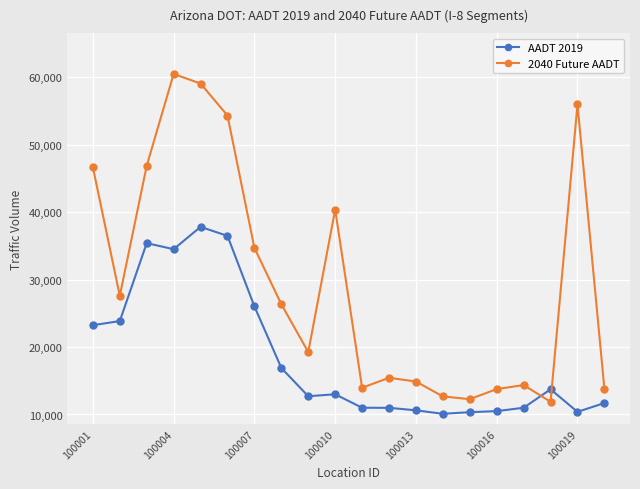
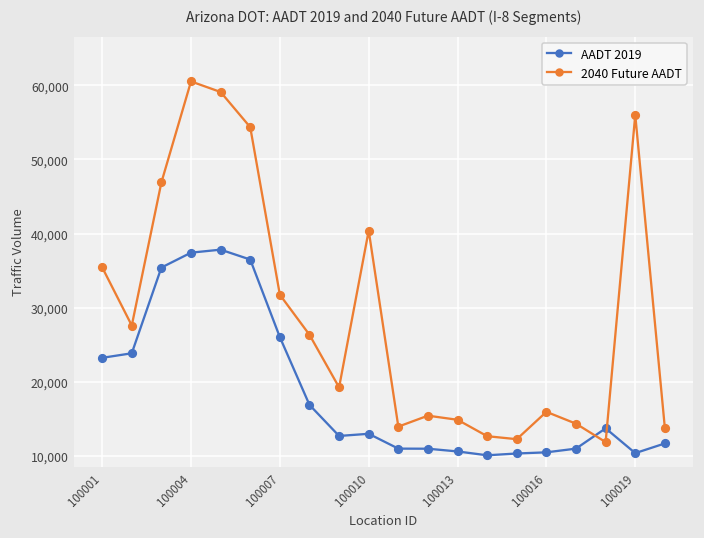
  {
    "AADT 2019": {
      "100001": "23,000",
-     "100004": "35,000",
+     "100004": "37,000",
      "100007": "26,000",
      "100010": "13,000",
      "100013": "11,000",
      "100016": "11,000",
      "100019": "10,000"
    },
    "2040 Future AADT": {
-     "100001": "47,000",
+     "100001": "35,000",
      "100004": "61,000",
-     "100007": "35,000",
+     "100007": "32,000",
      "100010": "40,000",
      "100013": "15,000",
-     "100016": "14,000",
+     "100016": "16,000",
      "100019": "56,000"
    }
  }
